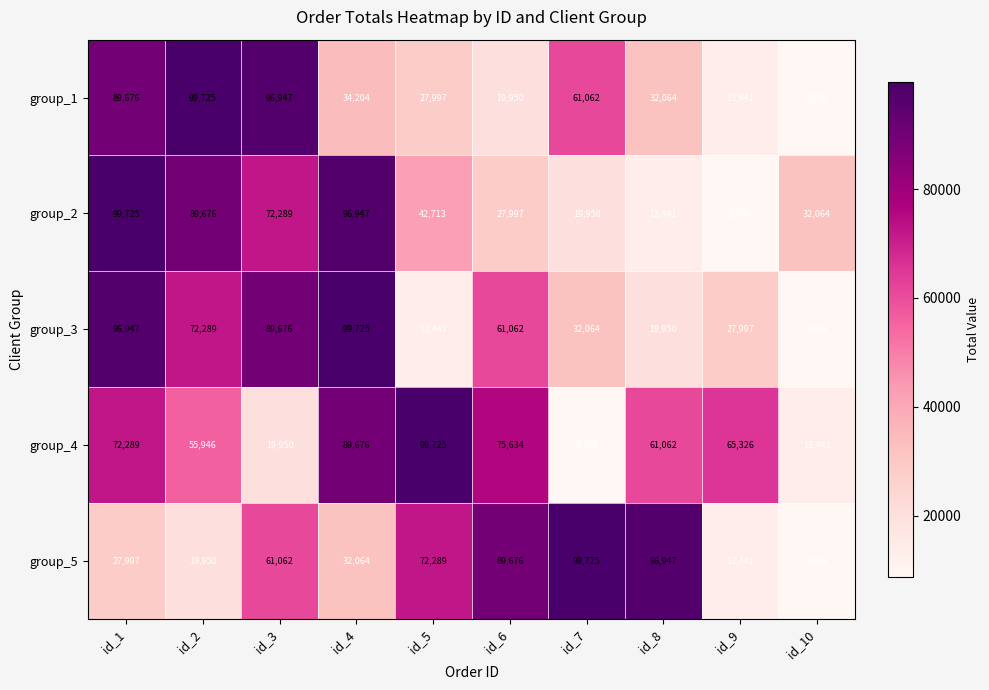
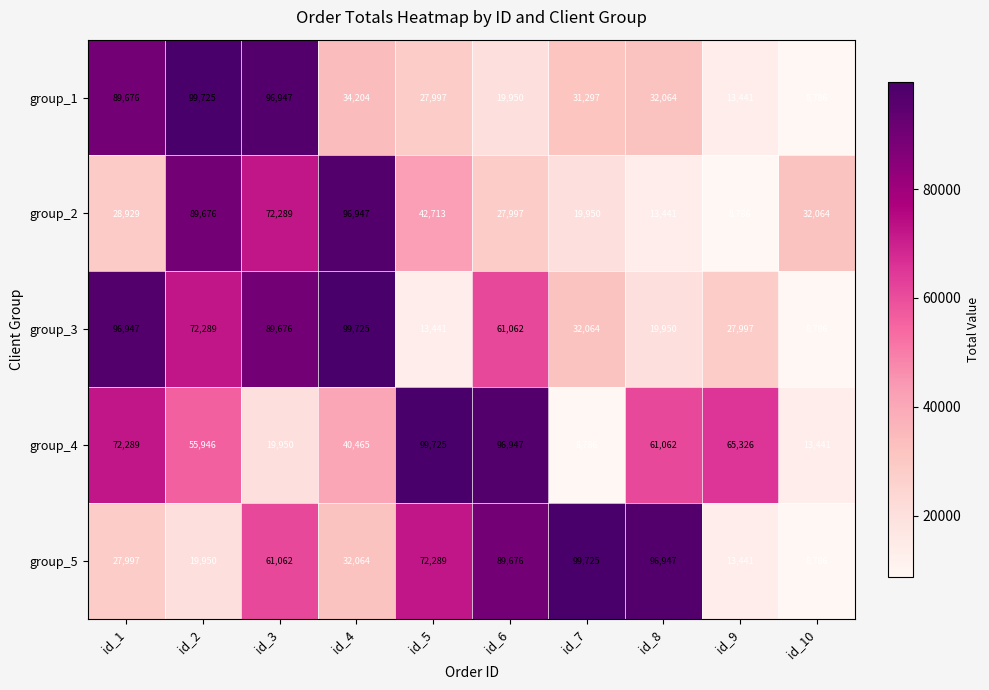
  {
    "group_1": {
      "id_1": "89,676",
      "id_2": "99,725",
      "id_3": "96,947",
      "id_4": "34,204",
      "id_5": "27,997",
-     "id_7": "61,062",
+     "id_7": "31,297",
      "id_8": "32,064"
    },
    "group_2": {
-     "id_1": "99,725",
+     "id_1": "28,929",
      "id_2": "89,676",
      "id_3": "72,289",
      "id_4": "96,947",
      "id_5": "42,713",
      "id_6": "27,997",
      "id_10": "32,064"
    },
    "group_3": {
      "id_1": "96,947",
      "id_2": "72,289",
      "id_3": "89,676",
      "id_4": "99,725",
      "id_6": "61,062",
      "id_7": "32,064",
      "id_9": "27,997"
    },
    "group_4": {
      "id_1": "72,289",
      "id_2": "55,946",
-     "id_4": "89,676",
+     "id_4": "40,465",
      "id_5": "99,725",
-     "id_6": "75,634",
+     "id_6": "96,947",
      "id_8": "61,062",
      "id_9": "65,326"
    },
    "group_5": {
      "id_1": "27,997",
      "id_3": "61,062",
      "id_4": "32,064",
      "id_5": "72,289",
      "id_6": "89,676",
      "id_7": "99,725",
      "id_8": "96,947"
    }
  }
